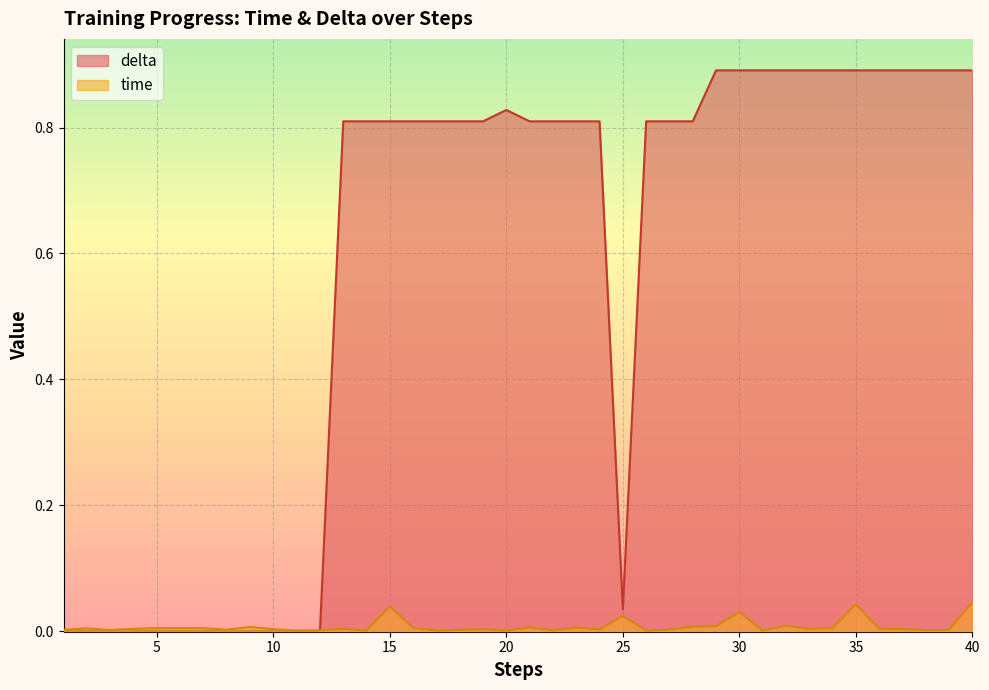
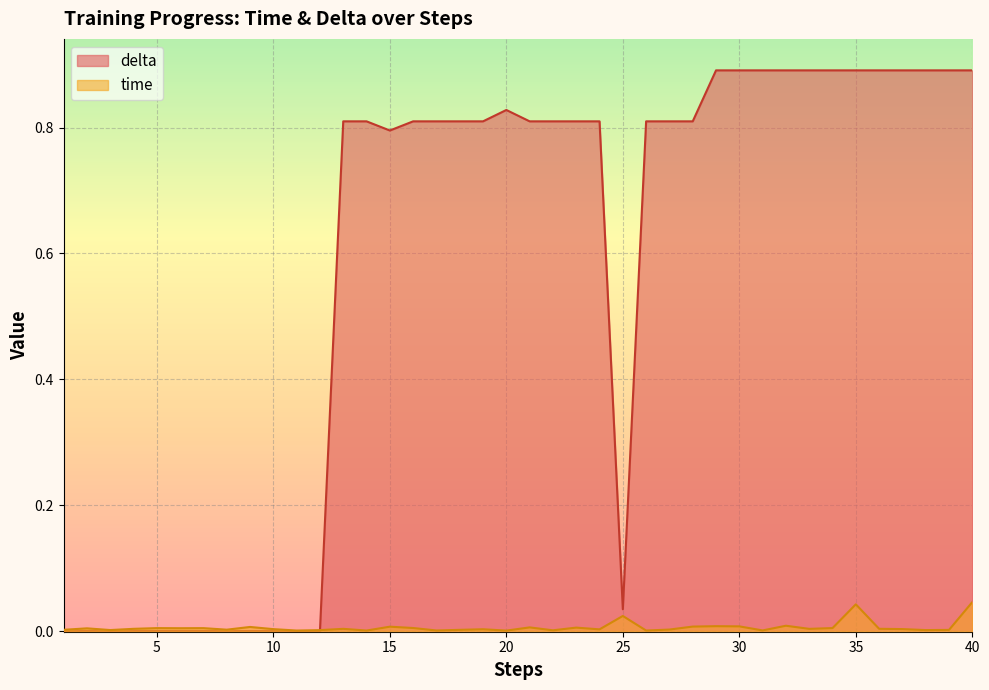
  {
    "delta": {
      "5": 0.00,
-     "15": 0.81,
+     "15": 0.80,
      "20": 0.83,
      "25": 0.03,
      "30": 0.89,
      "35": 0.89,
      "40": 0.89
    },
    "time": {
      "5": 0.00,
-     "15": 0.04,
+     "15": 0.01,
      "20": 0.00,
      "25": 0.02,
-     "30": 0.03,
+     "30": 0.01,
      "35": 0.04,
      "40": 0.05
    }
  }
